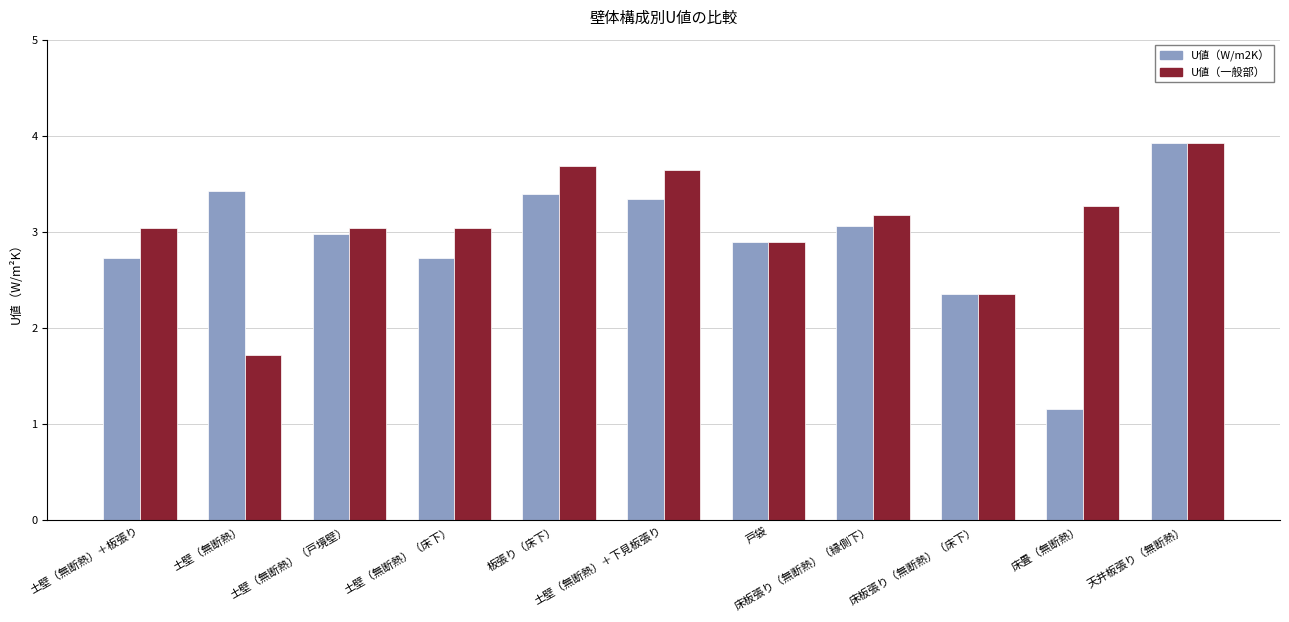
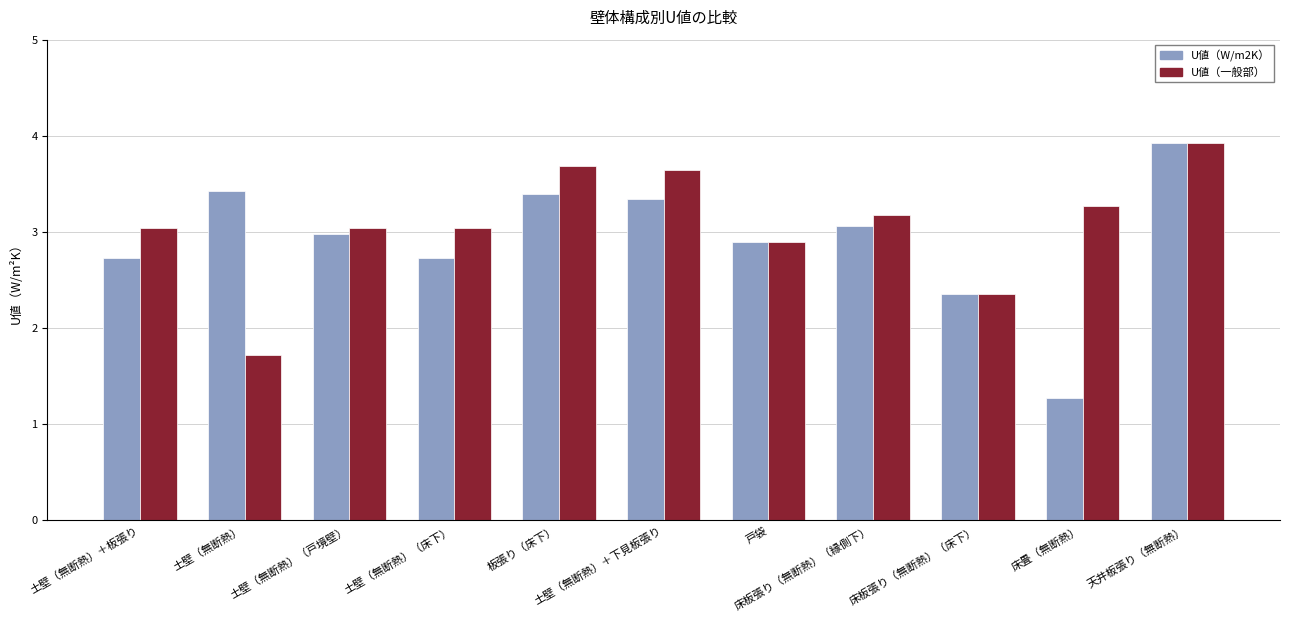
  {
    "U値（W/m2K）": {
      "土壁（無断熱）＋板張り": 2.7,
      "土壁（無断熱）": 3.4,
      "土壁（無断熱）（戸境壁）": 3.0,
      "土壁（無断熱）（床下）": 2.7,
      "板張り（床下）": 3.4,
      "土壁（無断熱）＋下見板張り": 3.3,
      "戸袋": 2.9,
      "床板張り（無断熱）（縁側下）": 3.1,
      "床板張り（無断熱）（床下）": 2.4,
-     "床畳（無断熱）": 1.2,
+     "床畳（無断熱）": 1.3,
      "天井板張り（無断熱）": 3.9
    },
    "U値（一般部）": {
      "土壁（無断熱）＋板張り": 3.0,
      "土壁（無断熱）": 1.7,
      "土壁（無断熱）（戸境壁）": 3.0,
      "土壁（無断熱）（床下）": 3.0,
      "板張り（床下）": 3.7,
      "土壁（無断熱）＋下見板張り": 3.6,
      "戸袋": 2.9,
      "床板張り（無断熱）（縁側下）": 3.2,
      "床板張り（無断熱）（床下）": 2.4,
      "床畳（無断熱）": 3.3,
      "天井板張り（無断熱）": 3.9
    }
  }
